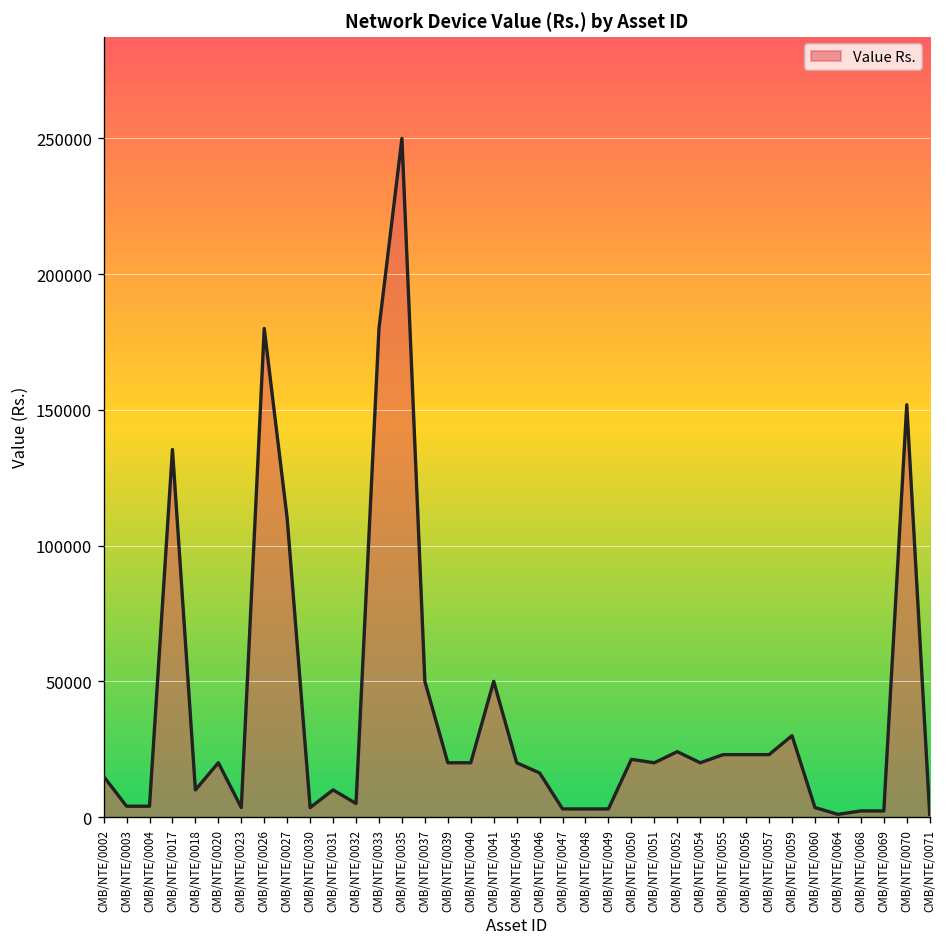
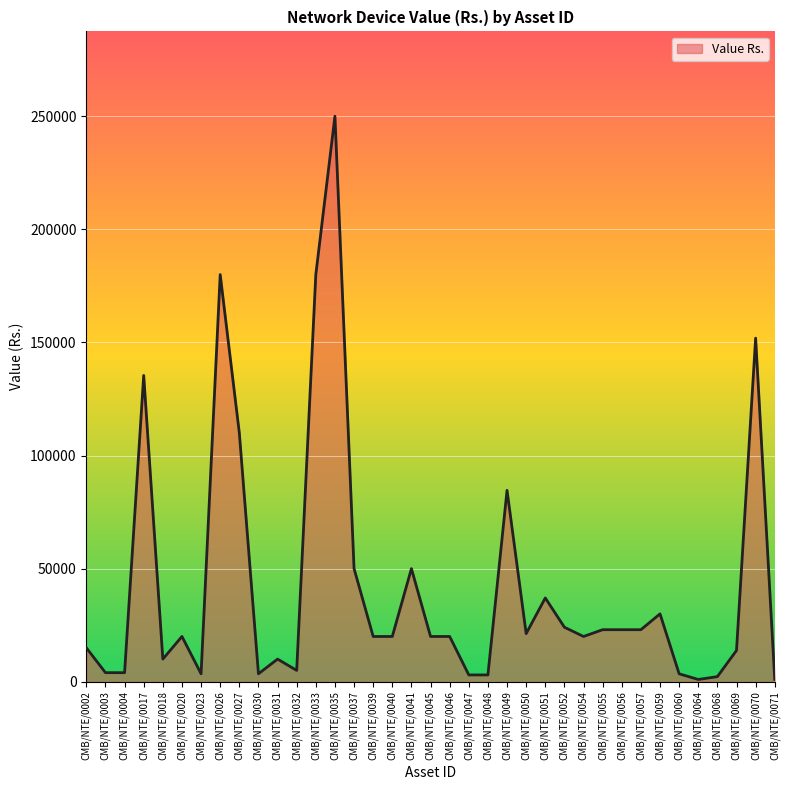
  {
    "CMB/NTE/0002": 15000,
    "CMB/NTE/0003": 4000,
    "CMB/NTE/0004": 4000,
    "CMB/NTE/0017": 135000,
    "CMB/NTE/0018": 10000,
    "CMB/NTE/0020": 20000,
    "CMB/NTE/0023": 4000,
    "CMB/NTE/0026": 180000,
    "CMB/NTE/0027": 110000,
    "CMB/NTE/0030": 4000,
    "CMB/NTE/0031": 10000,
    "CMB/NTE/0032": 5000,
    "CMB/NTE/0033": 180000,
    "CMB/NTE/0035": 250000,
    "CMB/NTE/0037": 50000,
    "CMB/NTE/0039": 20000,
    "CMB/NTE/0040": 20000,
    "CMB/NTE/0041": 50000,
    "CMB/NTE/0045": 20000,
-   "CMB/NTE/0046": 16000,
+   "CMB/NTE/0046": 20000,
    "CMB/NTE/0047": 3000,
    "CMB/NTE/0048": 3000,
-   "CMB/NTE/0049": 3000,
+   "CMB/NTE/0049": 85000,
    "CMB/NTE/0050": 21000,
-   "CMB/NTE/0051": 20000,
+   "CMB/NTE/0051": 37000,
    "CMB/NTE/0052": 24000,
    "CMB/NTE/0054": 20000,
    "CMB/NTE/0055": 23000,
    "CMB/NTE/0056": 23000,
    "CMB/NTE/0057": 23000,
    "CMB/NTE/0059": 30000,
    "CMB/NTE/0060": 4000,
    "CMB/NTE/0064": 1000,
    "CMB/NTE/0068": 2000,
-   "CMB/NTE/0069": 2000,
+   "CMB/NTE/0069": 14000,
    "CMB/NTE/0070": 152000,
    "CMB/NTE/0071": 1000
  }
